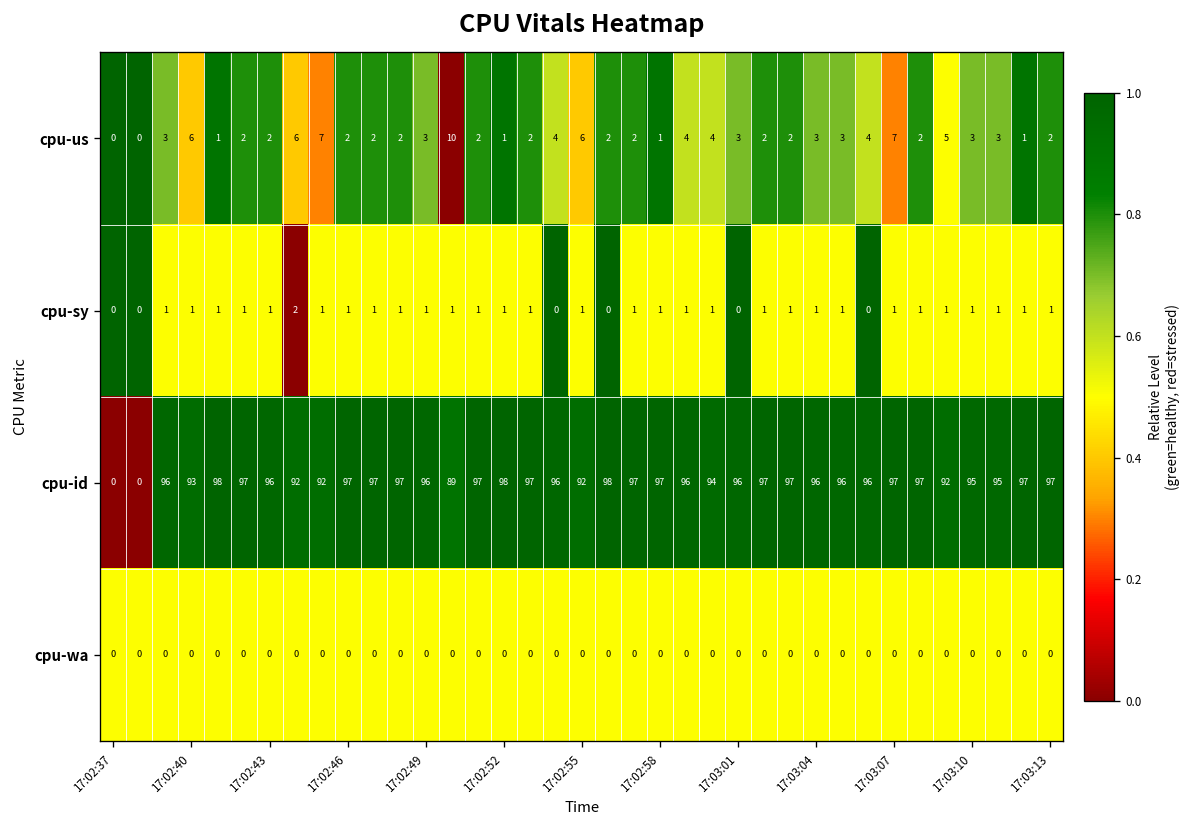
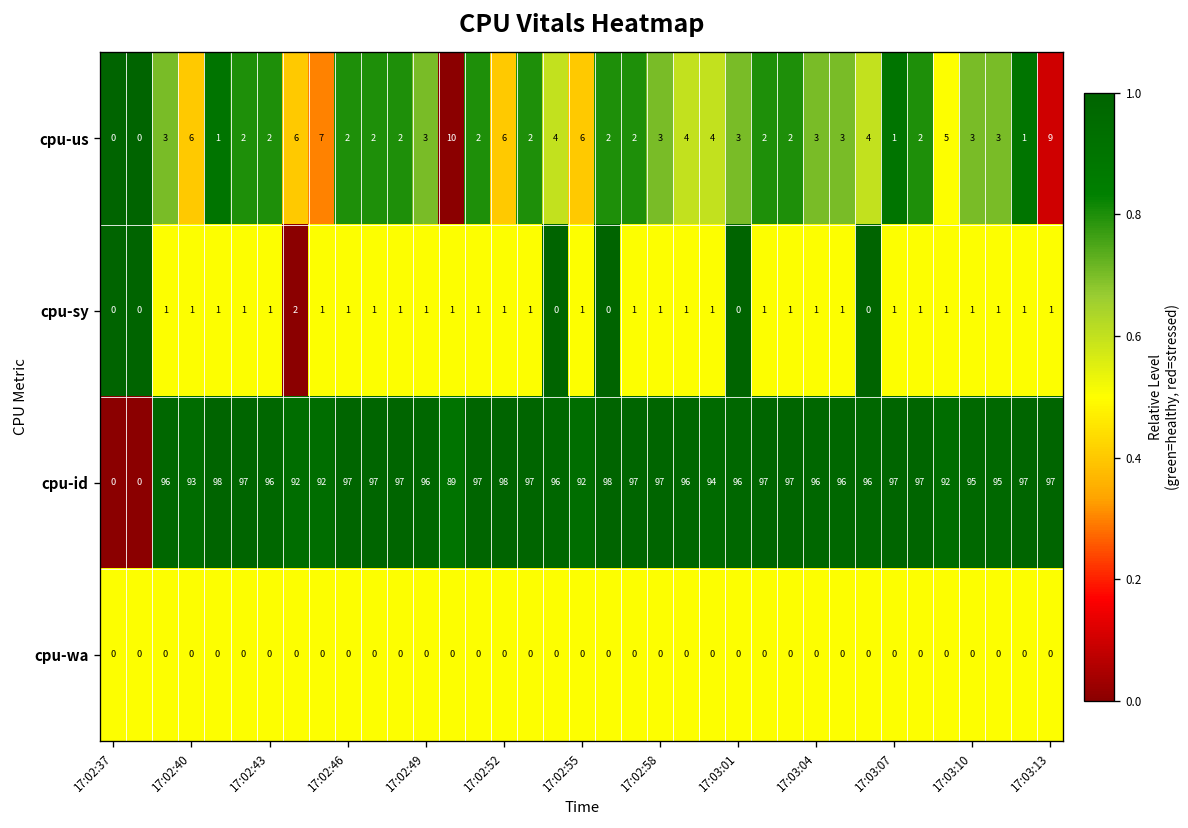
  {
    "cpu-us": {
      "17:02:37": 0,
      "17:02:40": 6,
      "17:02:43": 2,
      "17:02:46": 2,
      "17:02:49": 3,
-     "17:02:52": 1,
+     "17:02:52": 6,
      "17:02:55": 6,
-     "17:02:58": 1,
+     "17:02:58": 3,
      "17:03:01": 3,
      "17:03:04": 3,
-     "17:03:07": 7,
+     "17:03:07": 1,
      "17:03:10": 3,
-     "17:03:13": 2
+     "17:03:13": 9
    },
    "cpu-sy": {
      "17:02:37": 0,
      "17:02:40": 1,
      "17:02:43": 1,
      "17:02:46": 1,
      "17:02:49": 1,
      "17:02:52": 1,
      "17:02:55": 1,
      "17:02:58": 1,
      "17:03:01": 0,
      "17:03:04": 1,
      "17:03:07": 1,
      "17:03:10": 1,
      "17:03:13": 1
    },
    "cpu-id": {
      "17:02:37": 0,
      "17:02:40": 93,
      "17:02:43": 96,
      "17:02:46": 97,
      "17:02:49": 96,
      "17:02:52": 98,
      "17:02:55": 92,
      "17:02:58": 97,
      "17:03:01": 96,
      "17:03:04": 96,
      "17:03:07": 97,
      "17:03:10": 95,
      "17:03:13": 97
    },
    "cpu-wa": {
      "17:02:37": 0,
      "17:02:40": 0,
      "17:02:43": 0,
      "17:02:46": 0,
      "17:02:49": 0,
      "17:02:52": 0,
      "17:02:55": 0,
      "17:02:58": 0,
      "17:03:01": 0,
      "17:03:04": 0,
      "17:03:07": 0,
      "17:03:10": 0,
      "17:03:13": 0
    }
  }
